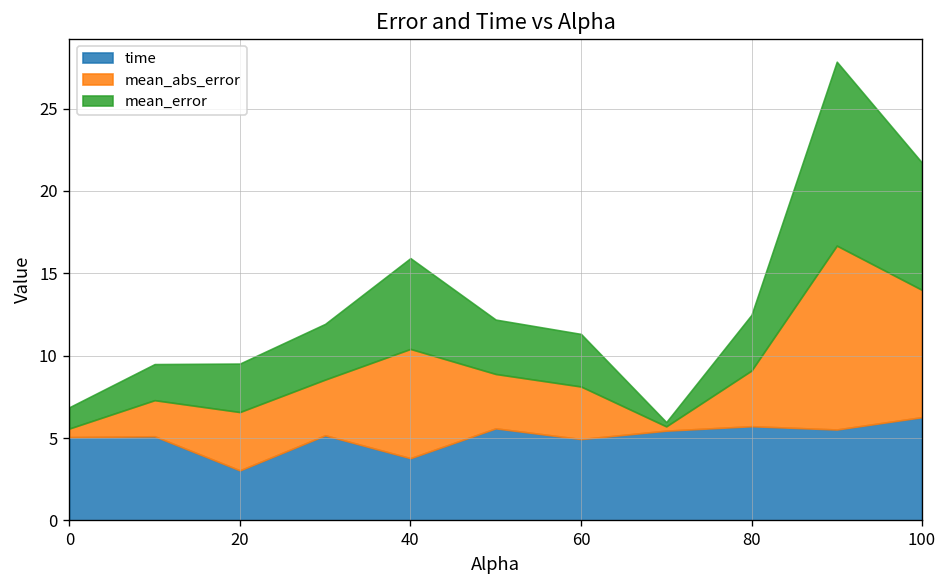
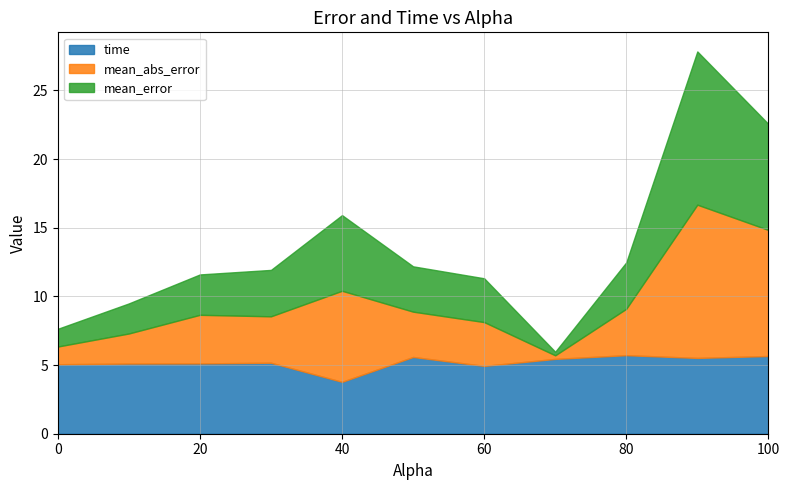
  {
    "time": {
      "0": 5.1,
-     "20": 3.0,
+     "20": 5.1,
      "40": 3.8,
      "60": 4.9,
      "80": 5.7,
-     "100": 6.3
+     "100": 5.7
    },
    "mean_abs_error": {
-     "0": 0.5,
+     "0": 1.3,
      "20": 3.5,
      "40": 6.6,
      "60": 3.2,
      "80": 3.4,
-     "100": 7.7
+     "100": 9.2
    },
    "mean_error": {
      "0": 1.3,
      "20": 2.9,
      "40": 5.5,
      "60": 3.2,
      "80": 3.4,
      "100": 7.7
    }
  }
